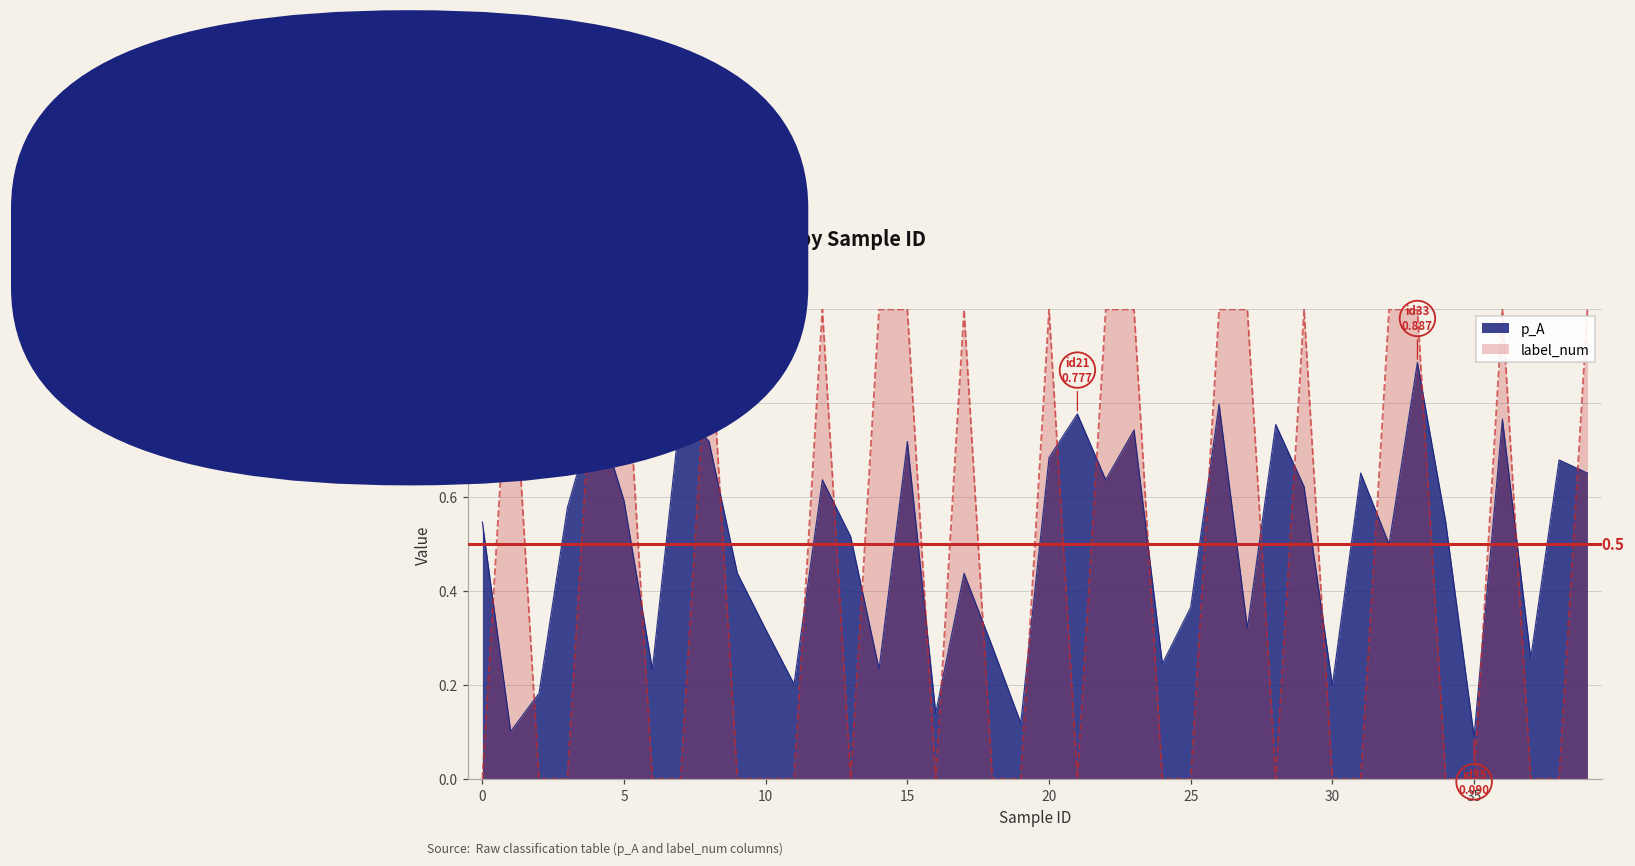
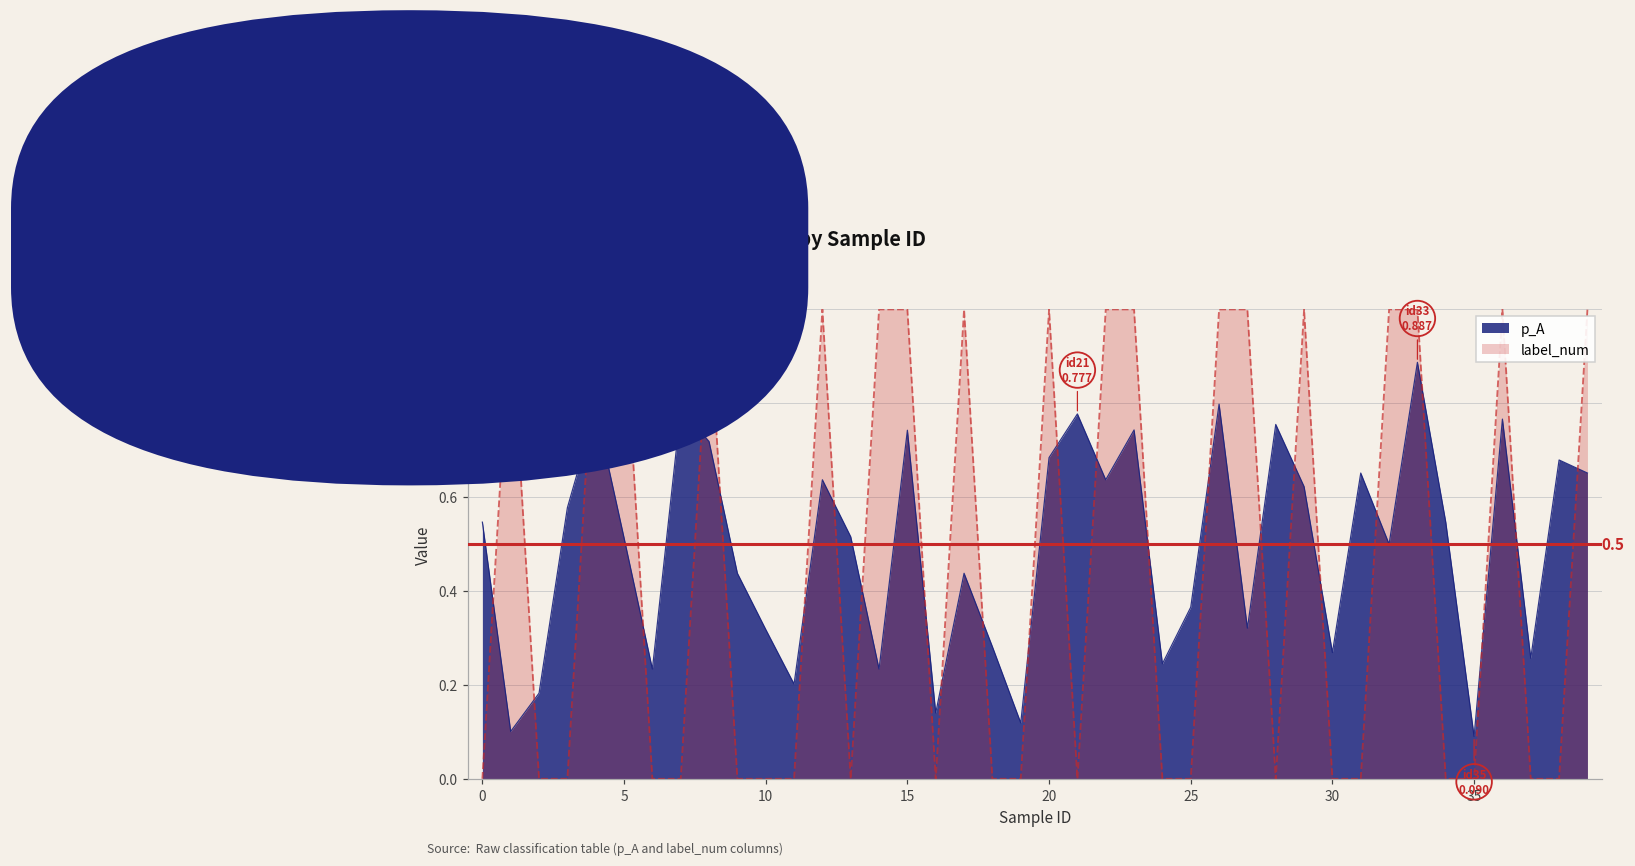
  {
    "p_A": {
      "0": 0.55,
-     "5": 0.59,
+     "5": 0.51,
      "10": 0.32,
-     "15": 0.72,
+     "15": 0.74,
      "20": 0.68,
      "25": 0.37,
-     "30": 0.20
+     "30": 0.27
    },
    "label_num": {
      "0": 0.00,
      "5": 1.00,
      "10": 0.00,
      "15": 1.00,
      "20": 1.00,
      "25": 0.00,
      "30": 0.00
    }
  }
